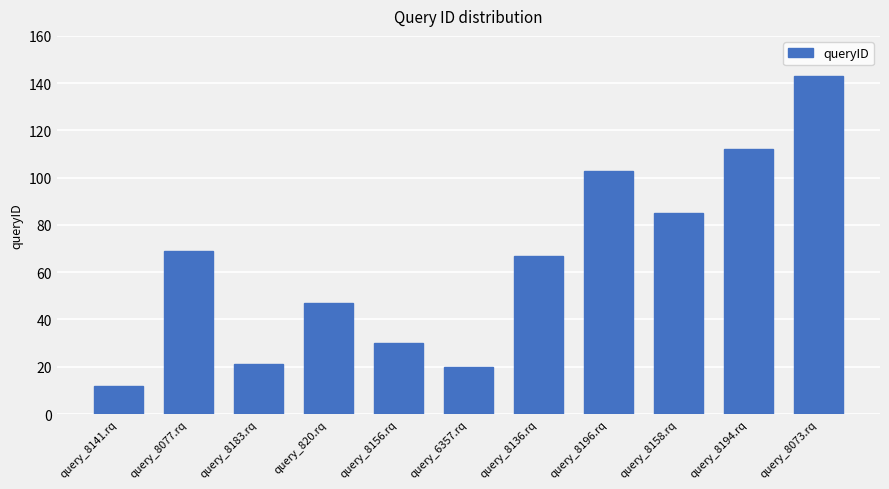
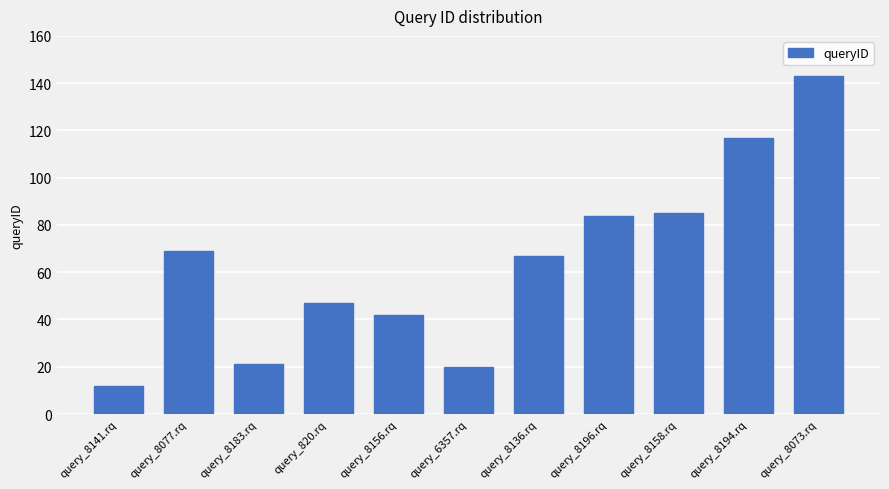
  {
    "query_8141.rq": 12,
    "query_8077.rq": 69,
    "query_8183.rq": 21,
    "query_820.rq": 47,
-   "query_8156.rq": 30,
+   "query_8156.rq": 42,
    "query_6357.rq": 20,
    "query_8136.rq": 67,
-   "query_8196.rq": 103,
+   "query_8196.rq": 84,
    "query_8158.rq": 85,
-   "query_8194.rq": 112,
+   "query_8194.rq": 117,
    "query_8073.rq": 143
  }
